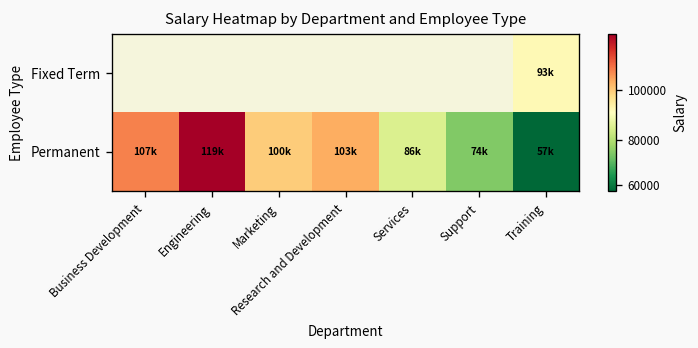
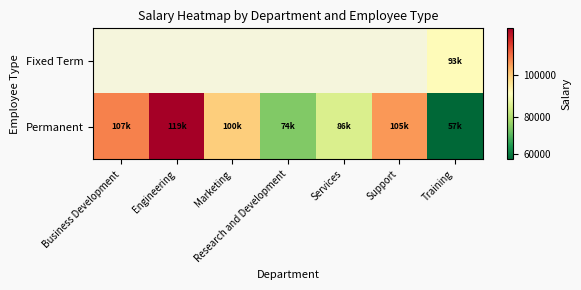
  {
    "Fixed Term": {
      "Training": "93k"
    },
    "Permanent": {
      "Business Development": "107k",
      "Engineering": "119k",
      "Marketing": "100k",
-     "Research and Development": "103k",
+     "Research and Development": "74k",
      "Services": "86k",
-     "Support": "74k",
+     "Support": "105k",
      "Training": "57k"
    }
  }
